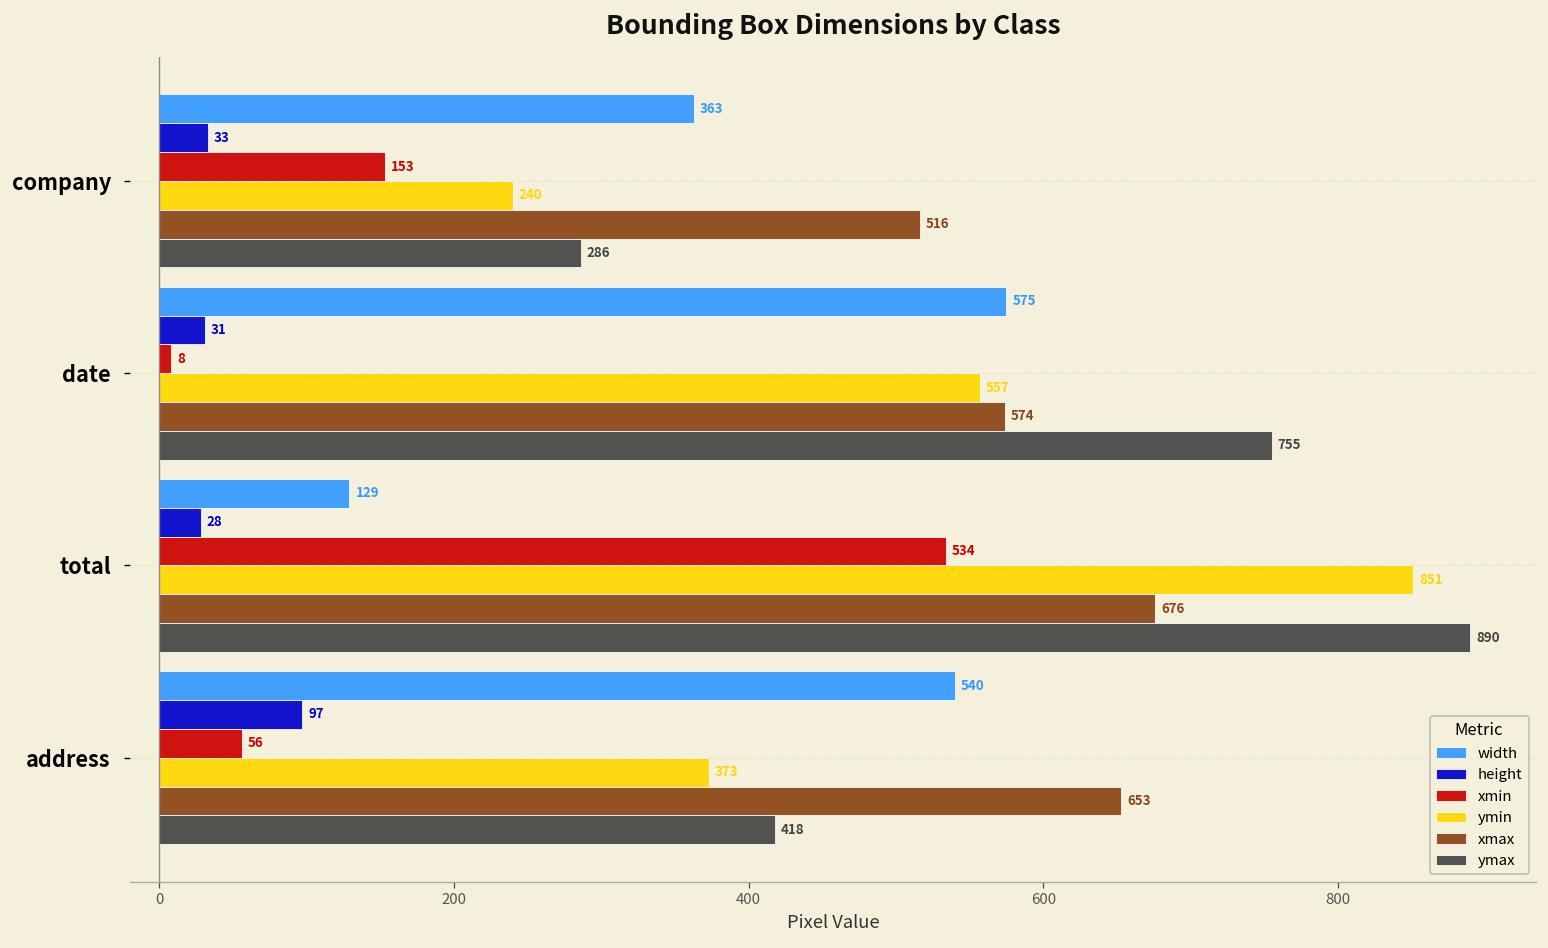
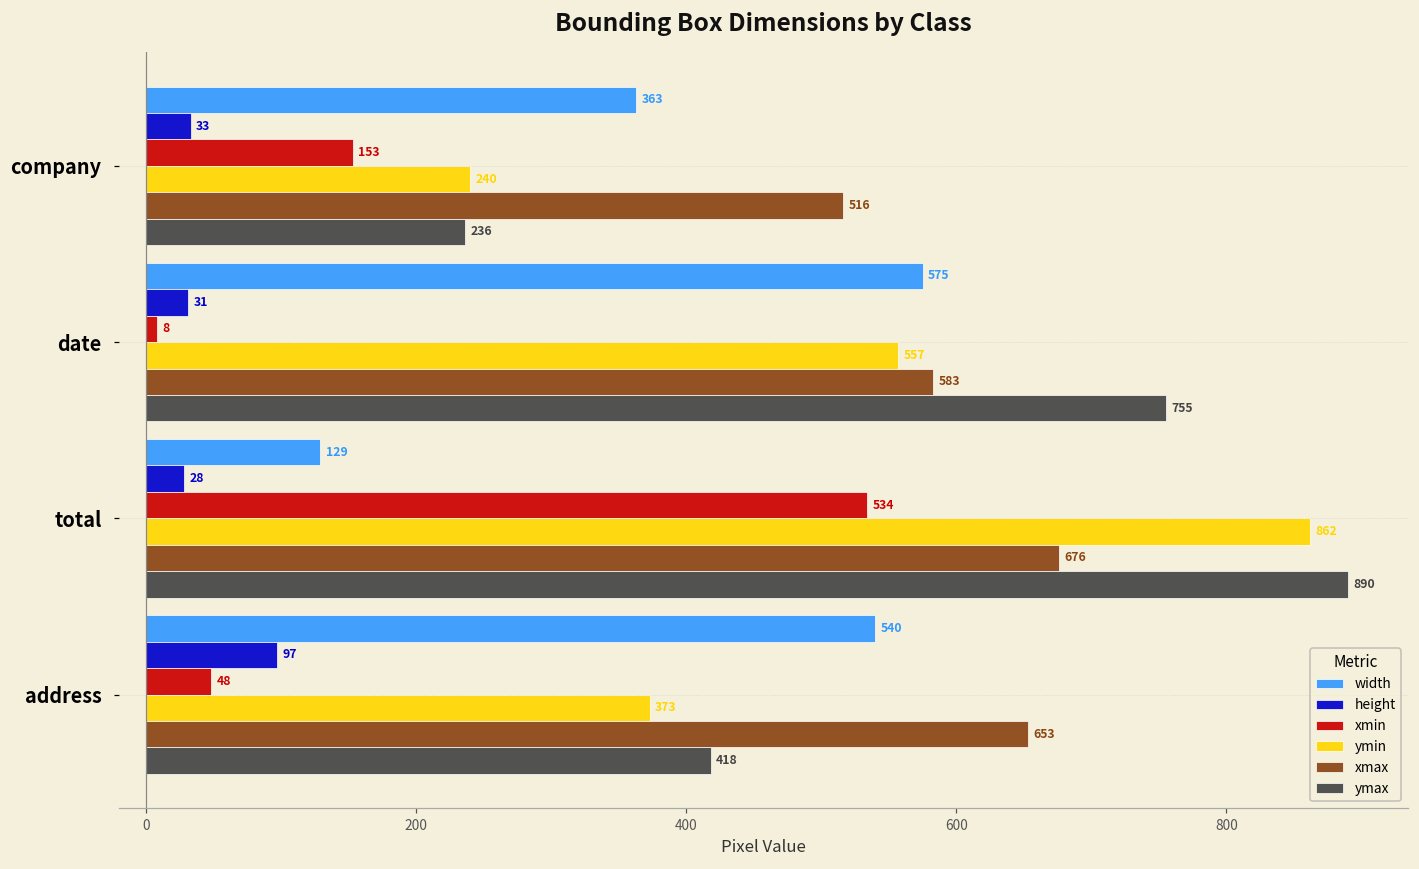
  {
    "width": {
      "company": 363,
      "date": 575,
      "total": 129,
      "address": 540
    },
    "height": {
      "company": 33,
      "date": 31,
      "total": 28,
      "address": 97
    },
    "xmin": {
      "company": 153,
      "date": 8,
      "total": 534,
-     "address": 56
+     "address": 48
    },
    "ymin": {
      "company": 240,
      "date": 557,
-     "total": 851,
+     "total": 862,
      "address": 373
    },
    "xmax": {
      "company": 516,
-     "date": 574,
+     "date": 583,
      "total": 676,
      "address": 653
    },
    "ymax": {
-     "company": 286,
+     "company": 236,
      "date": 755,
      "total": 890,
      "address": 418
    }
  }
